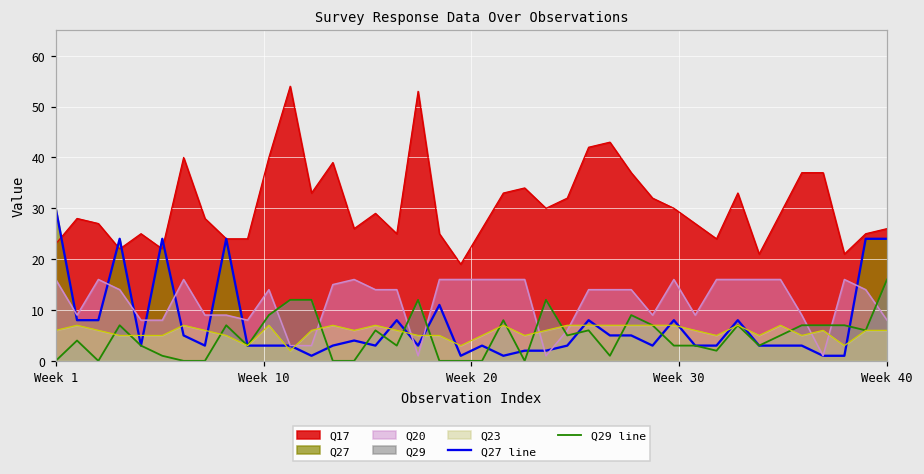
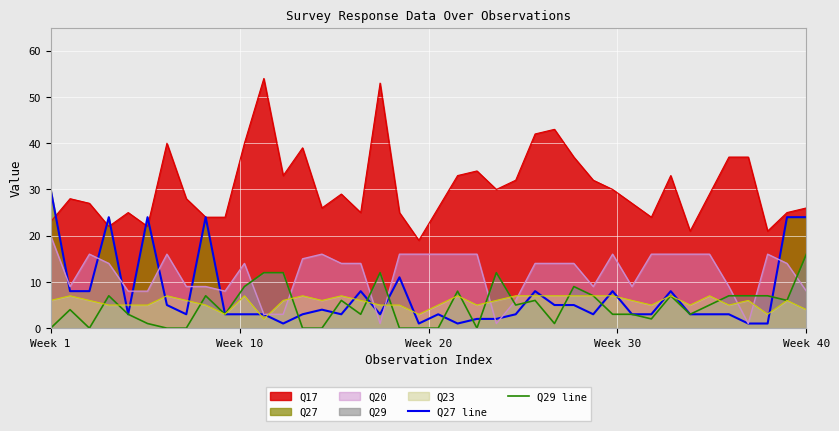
  {
    "Q17": {
      "Week 1": 23,
      "Week 40": 26
    },
    "Q27": {
      "Week 1": 30,
      "Week 40": 24
    },
    "Q20": {
-     "Week 1": 16,
+     "Week 1": 20,
      "Week 40": 8
    },
    "Q29": {
      "Week 1": 0,
      "Week 40": 16
    },
    "Q23": {
      "Week 1": 6,
-     "Week 40": 6
+     "Week 40": 4
    }
  }
